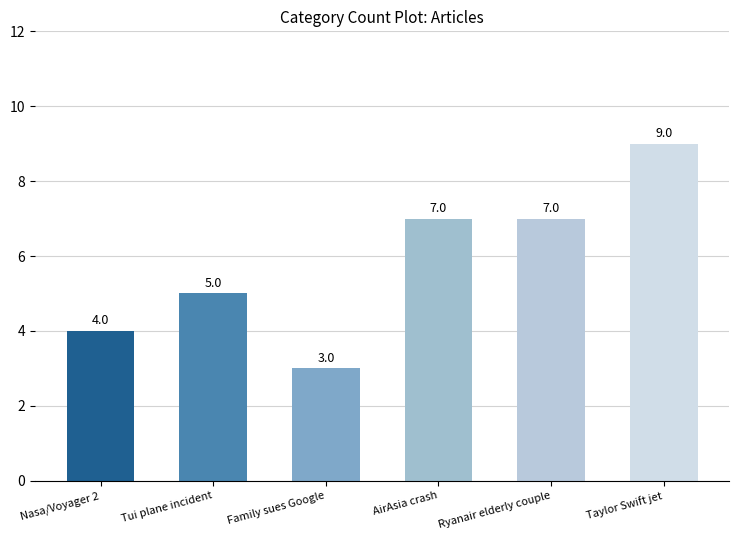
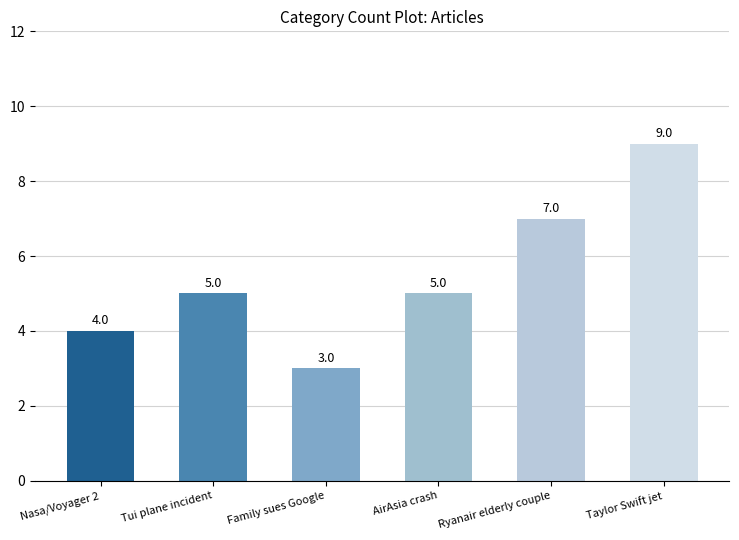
  {
    "Nasa/Voyager 2": 4.0,
    "Tui plane incident": 5.0,
    "Family sues Google": 3.0,
-   "AirAsia crash": 7.0,
+   "AirAsia crash": 5.0,
    "Ryanair elderly couple": 7.0,
    "Taylor Swift jet": 9.0
  }
